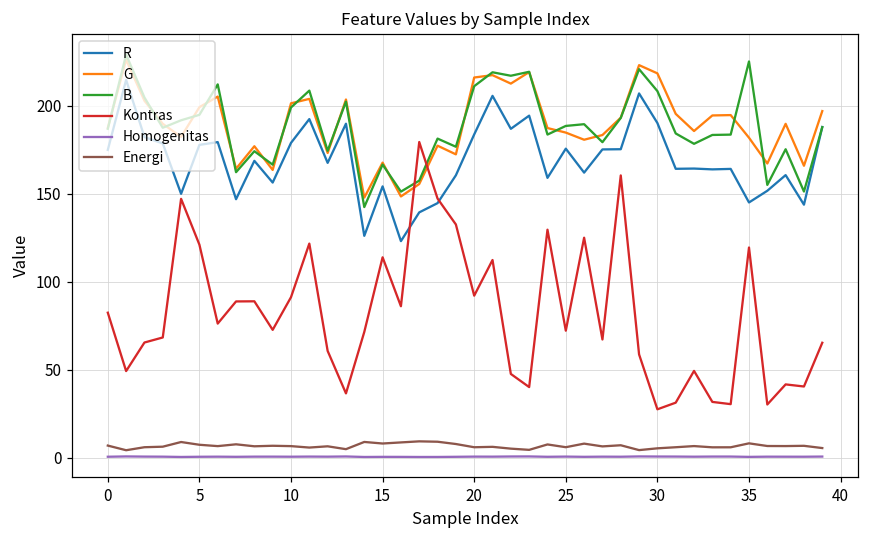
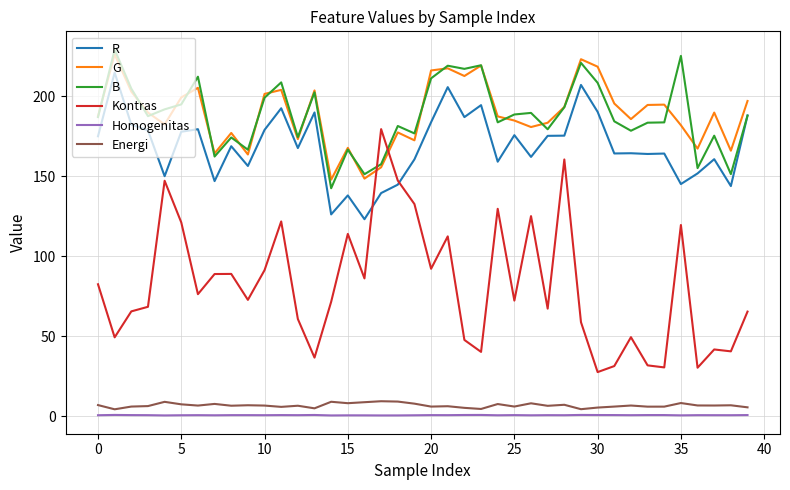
  {
    "R": {
      "10": 179,
-     "15": 154,
+     "15": 138,
      "20": 184,
      "25": 176,
      "30": 190,
      "35": 145
    },
    "G": {
      "10": 202,
      "20": 216,
      "25": 185,
      "30": 219,
      "35": 182
    },
    "B": {
      "10": 199,
      "20": 211,
      "25": 189,
      "30": 208,
      "35": 225
    },
    "Kontras": {
      "0": 82,
      "5": 121,
      "10": 91,
      "15": 114,
      "20": 92,
      "25": 72,
      "30": 28,
      "35": 120
    },
    "Homogenitas": {
      "0": 1,
      "5": 1,
      "10": 1,
      "15": 1,
      "20": 1,
      "25": 1,
      "30": 1,
      "35": 1
    },
    "Energi": {
      "0": 7,
      "5": 7,
      "10": 7,
      "15": 8,
      "20": 6,
      "25": 6,
      "30": 5,
      "35": 8
    }
  }
